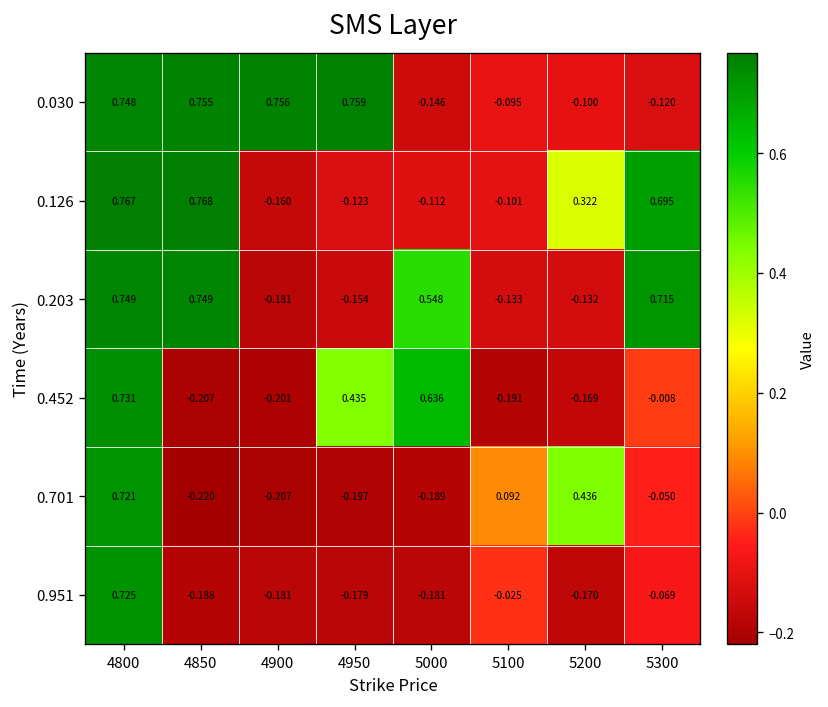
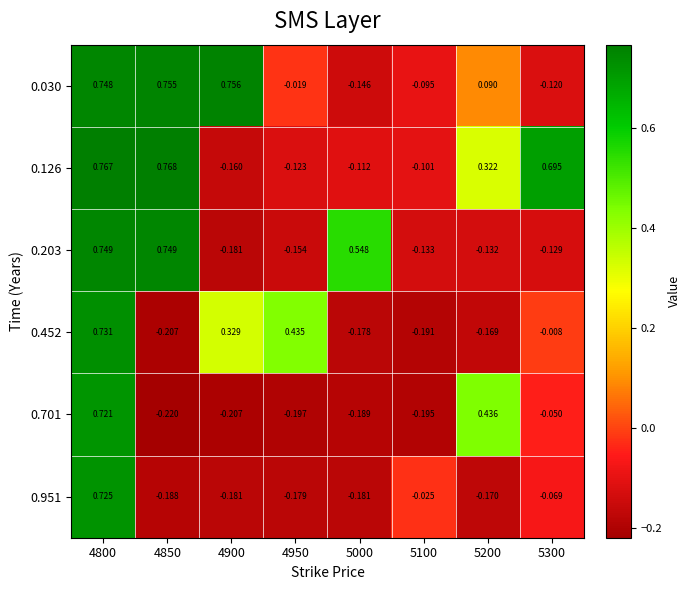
  {
    "0.030": {
      "4800": 0.748,
      "4850": 0.755,
      "4900": 0.756,
-     "4950": 0.759,
+     "4950": -0.019,
      "5000": -0.146,
      "5100": -0.095,
-     "5200": -0.100,
+     "5200": 0.090,
      "5300": -0.120
    },
    "0.126": {
      "4800": 0.767,
      "4850": 0.768,
      "4900": -0.160,
      "4950": -0.123,
      "5000": -0.112,
      "5100": -0.101,
      "5200": 0.322,
      "5300": 0.695
    },
    "0.203": {
      "4800": 0.749,
      "4850": 0.749,
      "4900": -0.181,
      "4950": -0.154,
      "5000": 0.548,
      "5100": -0.133,
      "5200": -0.132,
-     "5300": 0.715
+     "5300": -0.129
    },
    "0.452": {
      "4800": 0.731,
      "4850": -0.207,
-     "4900": -0.201,
+     "4900": 0.329,
      "4950": 0.435,
-     "5000": 0.636,
+     "5000": -0.178,
      "5100": -0.191,
      "5200": -0.169,
      "5300": -0.008
    },
    "0.701": {
      "4800": 0.721,
      "4850": -0.220,
      "4900": -0.207,
      "4950": -0.197,
      "5000": -0.189,
-     "5100": 0.092,
+     "5100": -0.195,
      "5200": 0.436,
      "5300": -0.050
    },
    "0.951": {
      "4800": 0.725,
      "4850": -0.188,
      "4900": -0.181,
      "4950": -0.179,
      "5000": -0.181,
      "5100": -0.025,
      "5200": -0.170,
      "5300": -0.069
    }
  }
